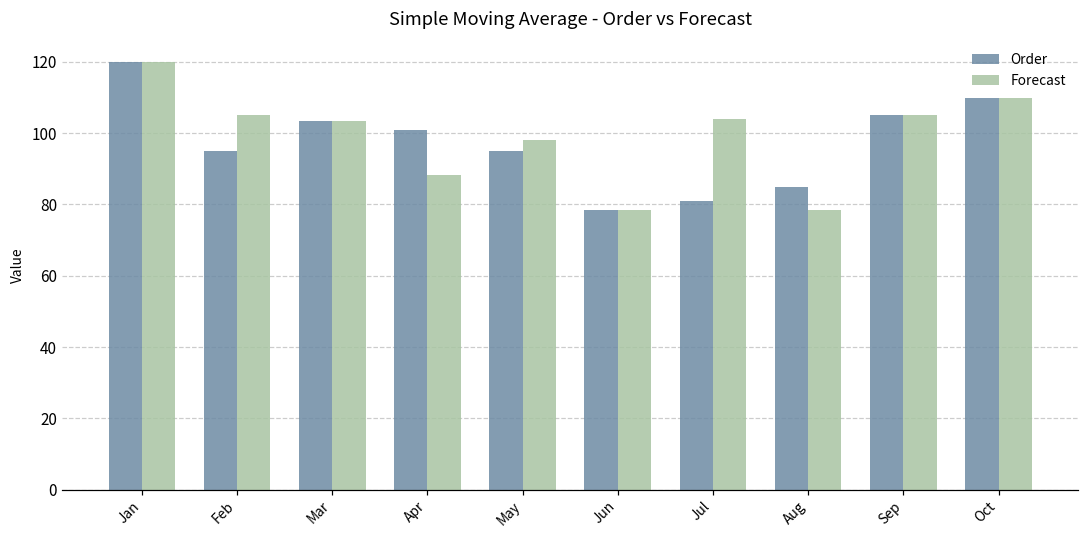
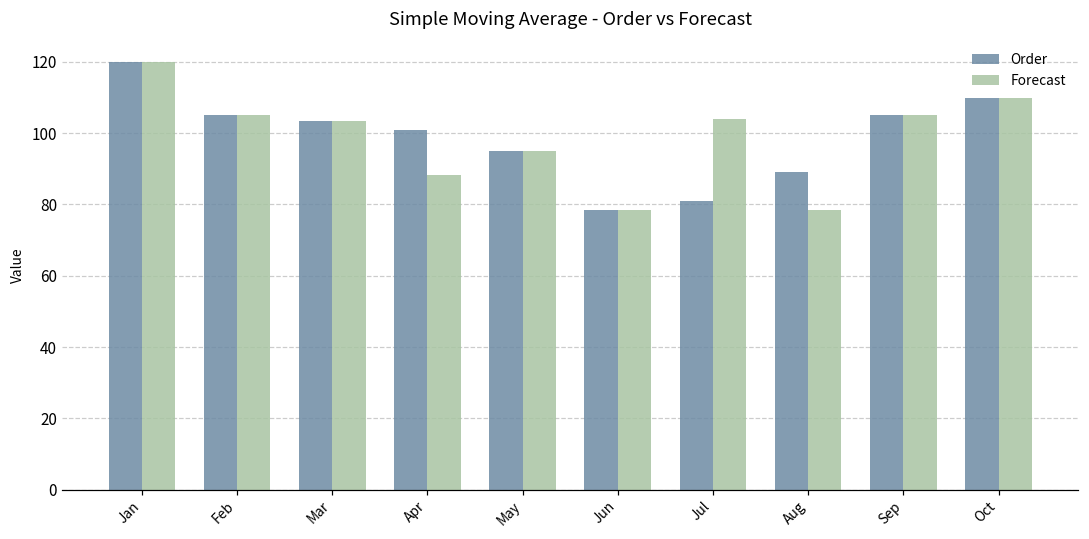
  {
    "Order": {
      "Jan": 120,
-     "Feb": 95,
+     "Feb": 105,
      "Mar": 103,
      "Apr": 101,
      "May": 95,
      "Jun": 78,
      "Jul": 81,
-     "Aug": 85,
+     "Aug": 89,
      "Sep": 105,
      "Oct": 110
    },
    "Forecast": {
      "Jan": 120,
      "Feb": 105,
      "Mar": 103,
      "Apr": 88,
-     "May": 98,
+     "May": 95,
      "Jun": 78,
      "Jul": 104,
      "Aug": 78,
      "Sep": 105,
      "Oct": 110
    }
  }
